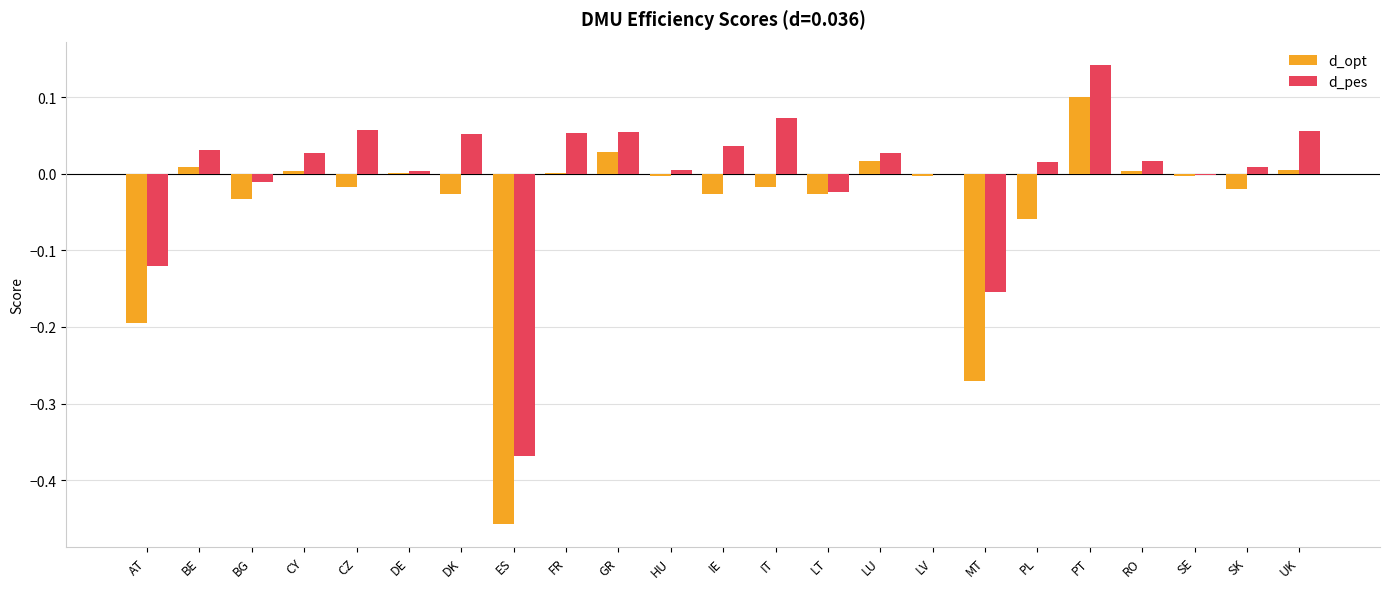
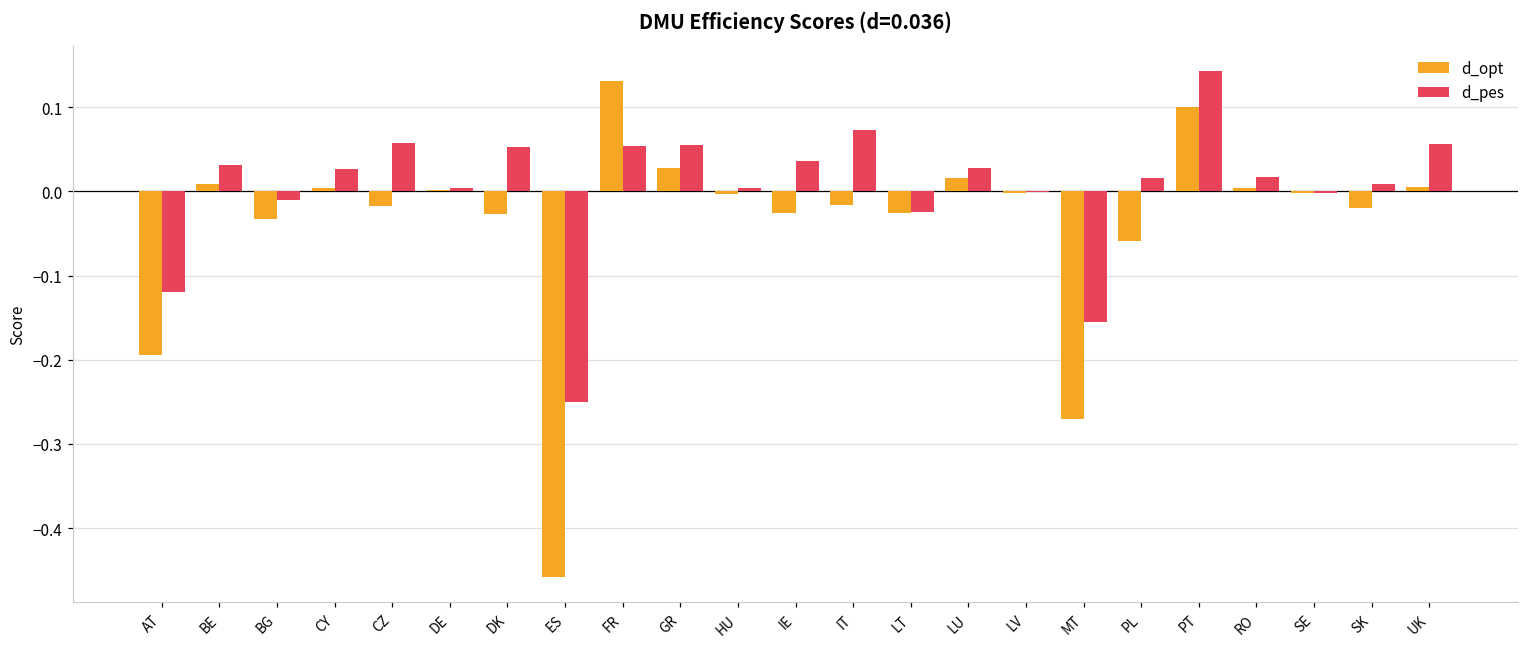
  {
    "d_opt": {
      "AT": -0.19,
      "BE": 0.01,
      "BG": -0.03,
      "CY": 0.00,
      "CZ": -0.02,
      "DK": -0.03,
      "ES": -0.46,
-     "FR": 0.00,
+     "FR": 0.13,
      "GR": 0.03,
      "HU": 0.00,
      "IE": -0.03,
      "IT": -0.02,
      "LT": -0.03,
      "LU": 0.02,
      "MT": -0.27,
      "PL": -0.06,
      "PT": 0.10,
      "RO": 0.00,
      "SK": -0.02,
      "UK": 0.01
    },
    "d_pes": {
      "AT": -0.12,
      "BE": 0.03,
      "BG": -0.01,
      "CY": 0.03,
      "CZ": 0.06,
      "DE": 0.00,
      "DK": 0.05,
-     "ES": -0.37,
+     "ES": -0.25,
      "FR": 0.05,
      "GR": 0.06,
      "HU": 0.00,
      "IE": 0.04,
      "IT": 0.07,
      "LT": -0.02,
      "LU": 0.03,
      "MT": -0.15,
      "PL": 0.02,
      "PT": 0.14,
      "RO": 0.02,
      "SK": 0.01,
      "UK": 0.06
    }
  }
